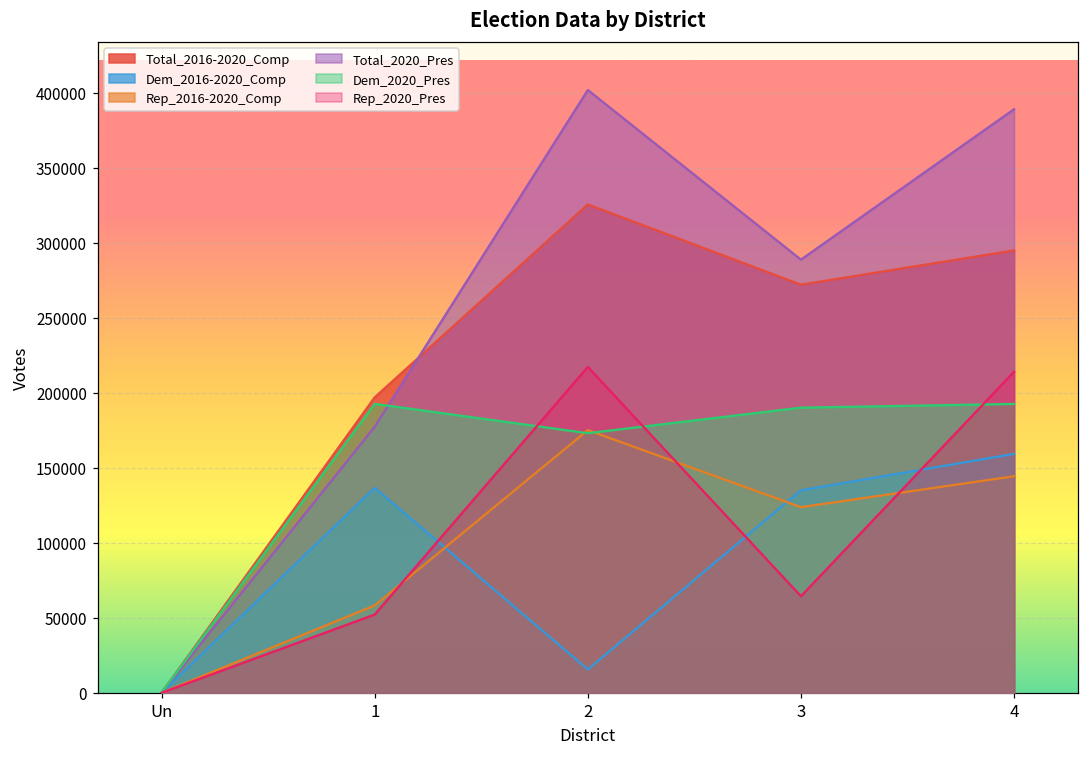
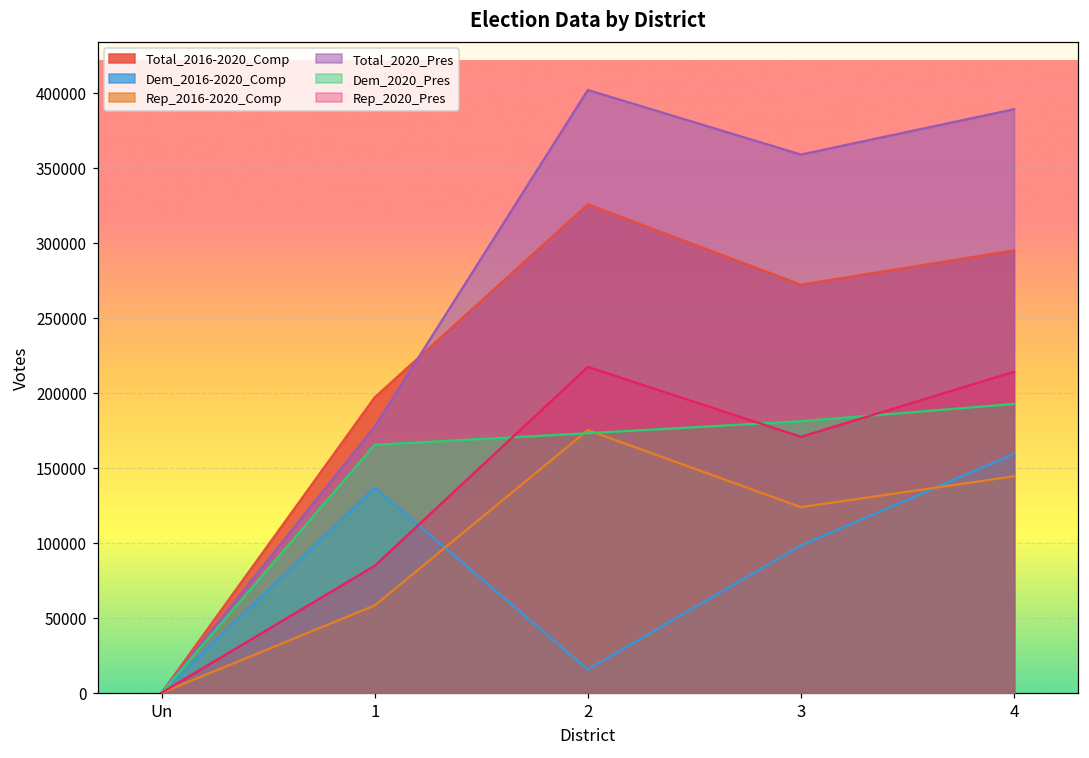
  {
    "Dem_2016-2020_Comp": {
      "1": 137000,
      "2": 16000,
-     "3": 135000,
+     "3": 98000,
      "4": 159000
    },
    "Total_2020_Pres": {
      "1": 177000,
      "2": 402000,
-     "3": 289000,
+     "3": 359000,
      "4": 389000
    },
    "Dem_2020_Pres": {
-     "1": 193000,
+     "1": 165000,
      "2": 173000,
-     "3": 190000,
+     "3": 181000,
      "4": 193000
    },
    "Rep_2020_Pres": {
-     "1": 52000,
+     "1": 85000,
      "2": 217000,
-     "3": 64000,
+     "3": 171000,
      "4": 214000
    }
  }
